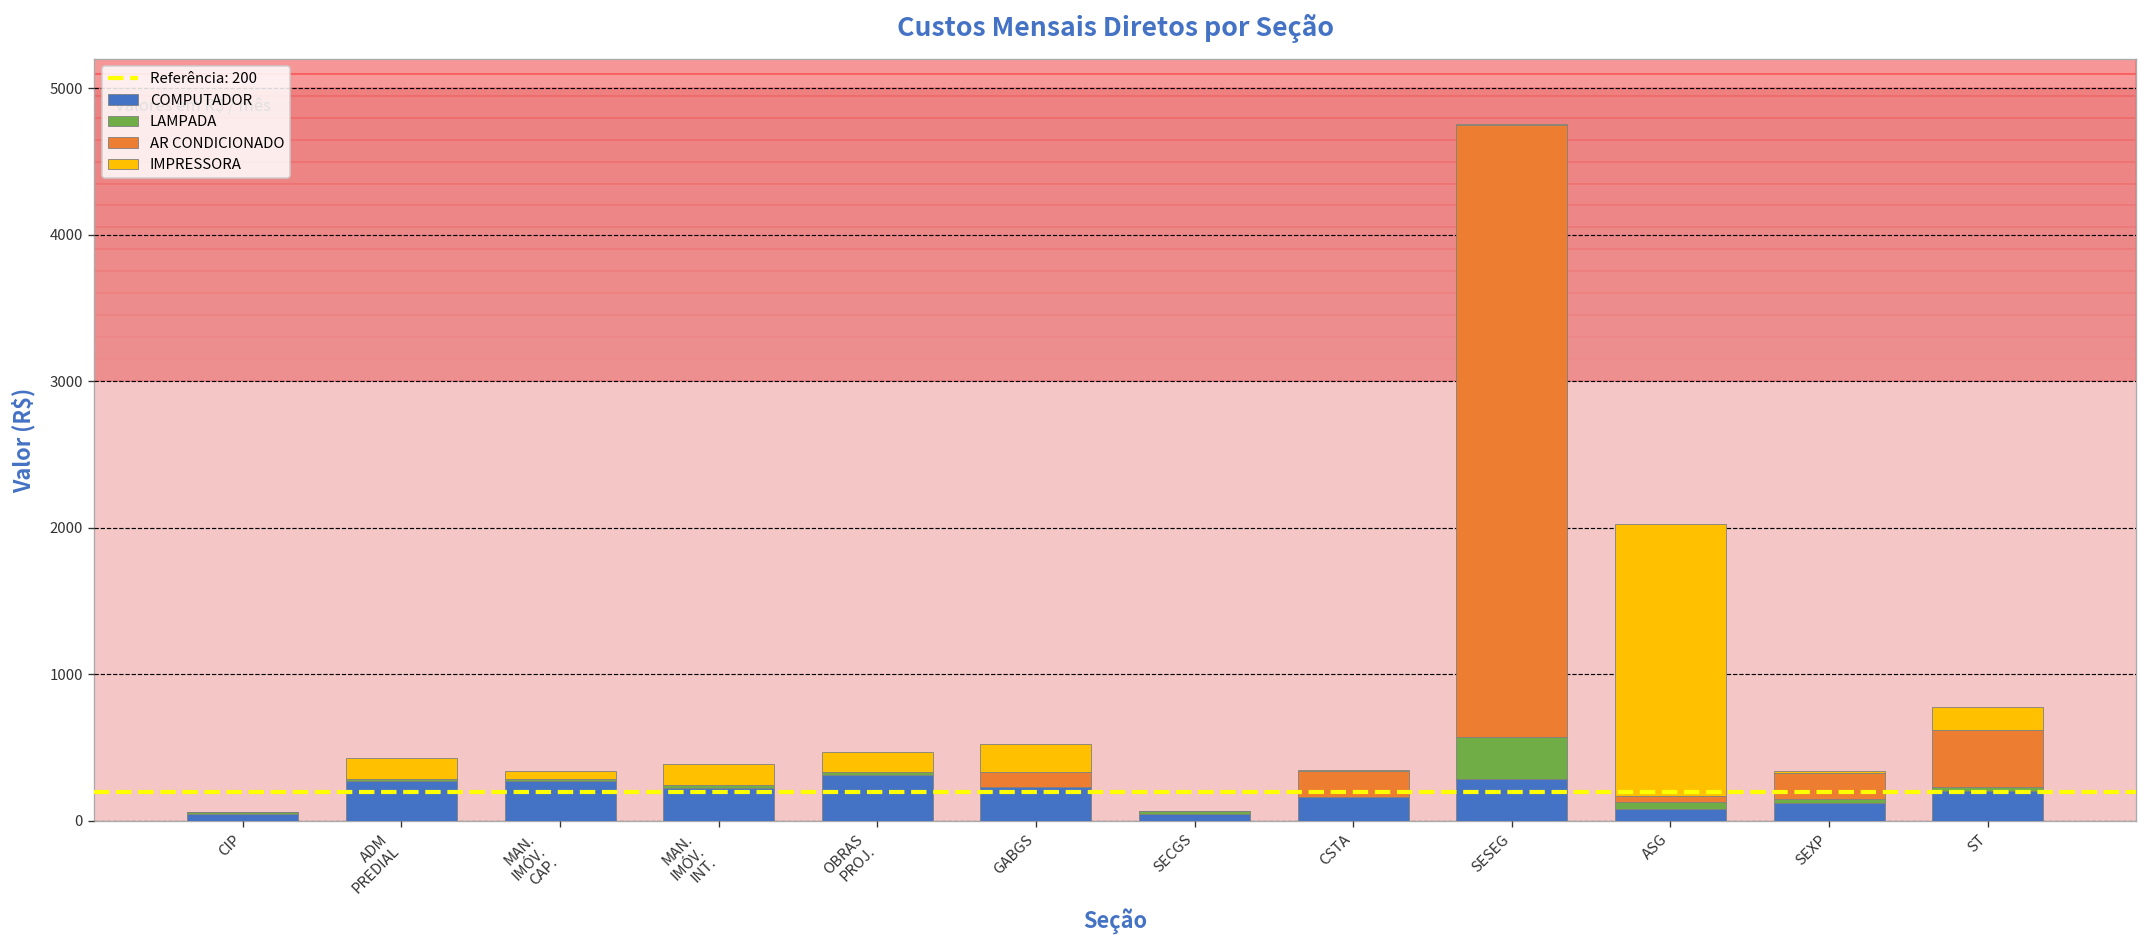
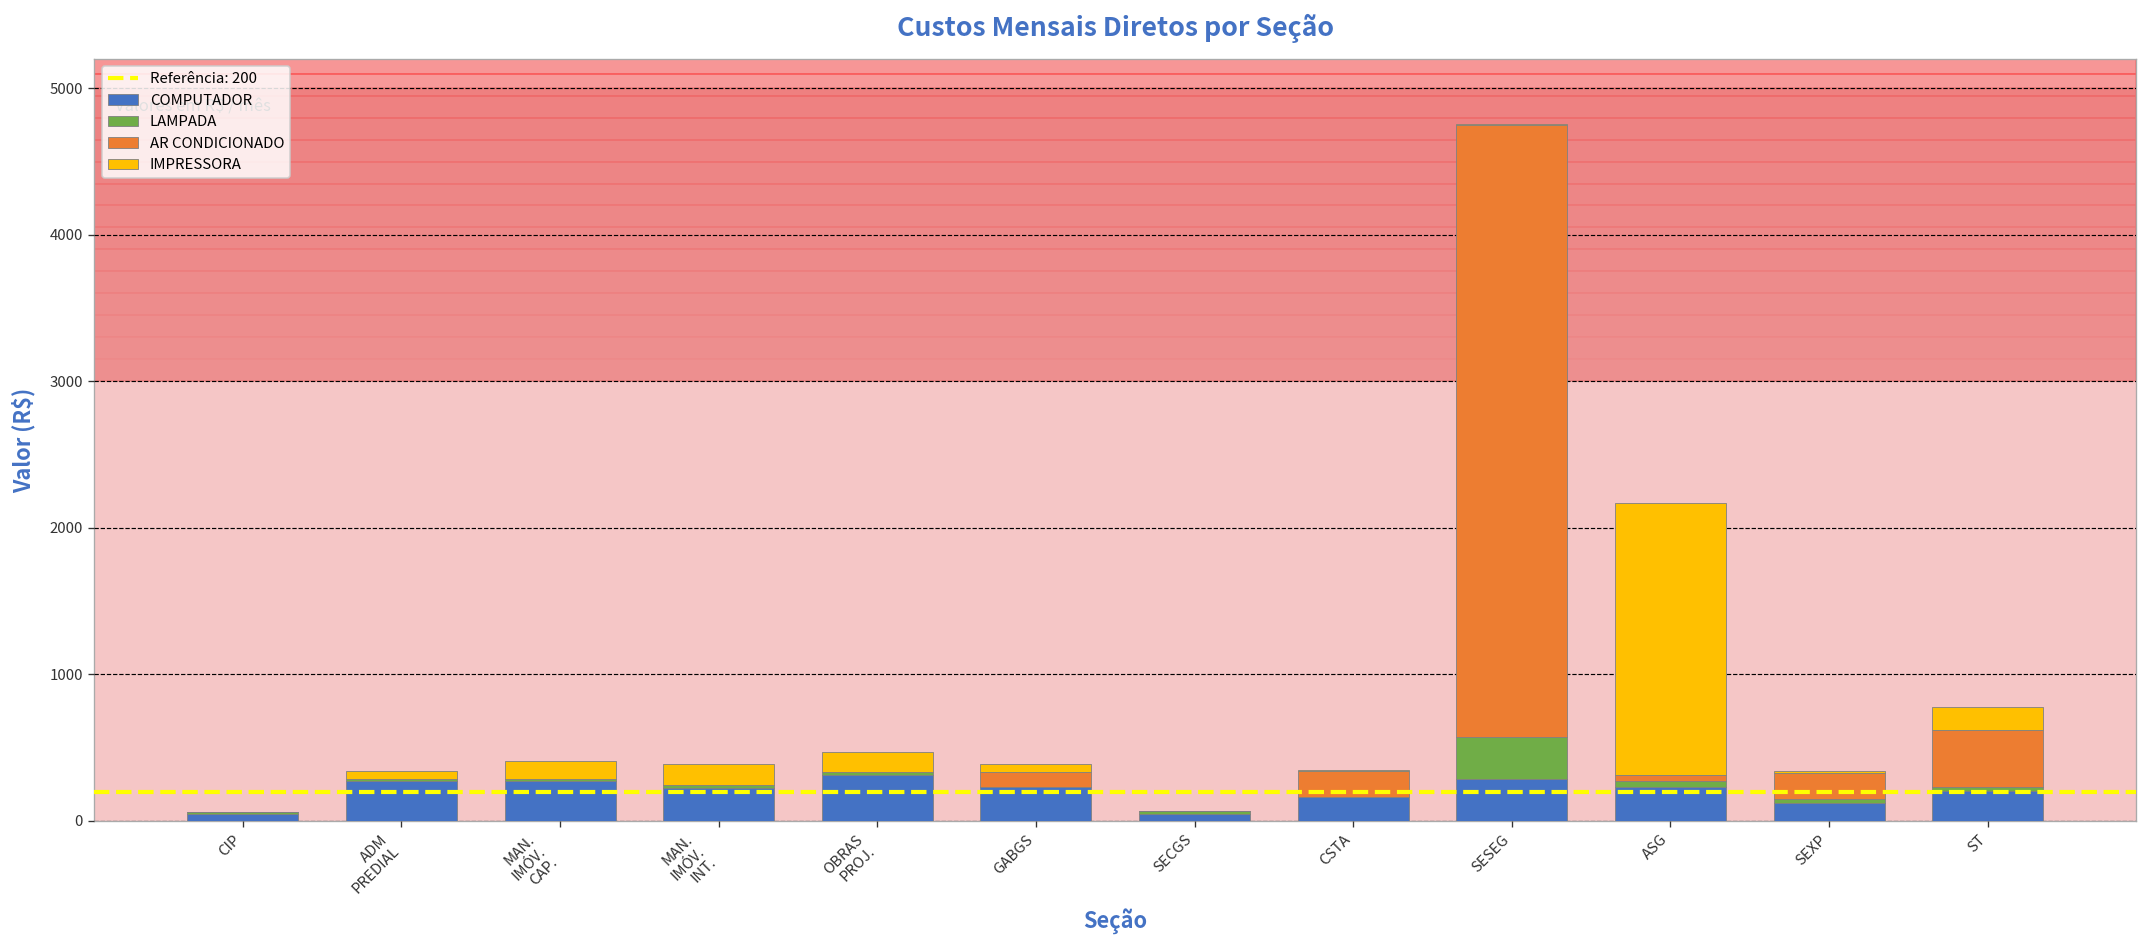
  {
    "COMPUTADOR": {
      "CIP": 40,
      "ADM PREDIAL": 270,
      "MAN. IMÓV. CAP.": 270,
      "MAN. IMÓV. INT.": 220,
      "OBRAS PROJ.": 310,
      "GABGS": 230,
      "SECGS": 40,
      "CSTA": 160,
      "SESEG": 280,
-     "ASG": 80,
+     "ASG": 230,
      "SEXP": 120,
      "ST": 200
    },
    "LAMPADA": {
      "SESEG": 280,
      "ASG": 40,
      "SEXP": 30,
      "ST": 30
    },
    "AR CONDICIONADO": {
      "CIP": 0,
      "ADM PREDIAL": 0,
      "MAN. IMÓV. CAP.": 0,
      "MAN. IMÓV. INT.": 0,
      "OBRAS PROJ.": 0,
      "GABGS": 100,
      "SECGS": 0,
      "CSTA": 170,
      "SESEG": 4180,
      "ASG": 40,
      "SEXP": 170,
      "ST": 390
    },
    "IMPRESSORA": {
      "CIP": 0,
-     "ADM PREDIAL": 140,
-     "MAN. IMÓV. CAP.": 50,
+     "ADM PREDIAL": 50,
+     "MAN. IMÓV. CAP.": 130,
      "MAN. IMÓV. INT.": 140,
      "OBRAS PROJ.": 140,
-     "GABGS": 190,
+     "GABGS": 50,
      "SECGS": 0,
      "ASG": 1860,
      "ST": 160
    }
  }
